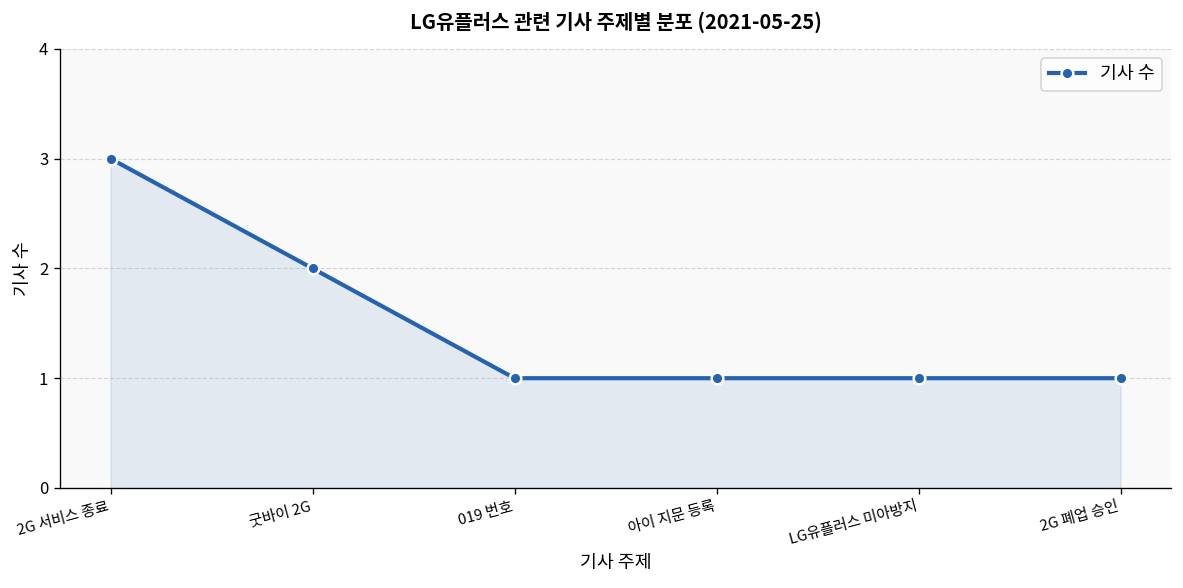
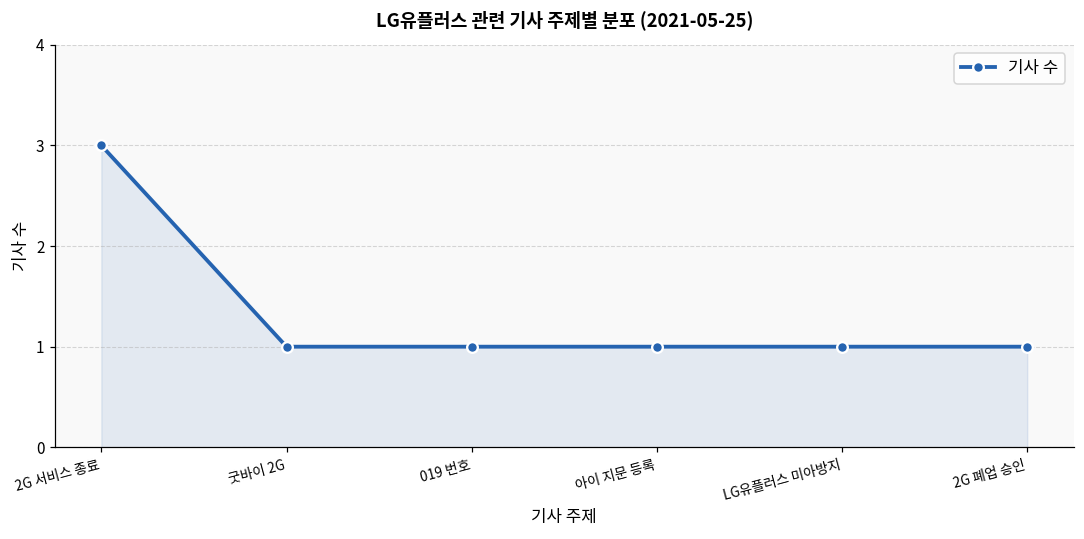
  {
    "2G 서비스 종료": 3,
-   "굿바이 2G": 2,
+   "굿바이 2G": 1,
    "019 번호": 1,
    "아이 지문 등록": 1,
    "LG유플러스 미아방지": 1,
    "2G 폐업 승인": 1
  }
